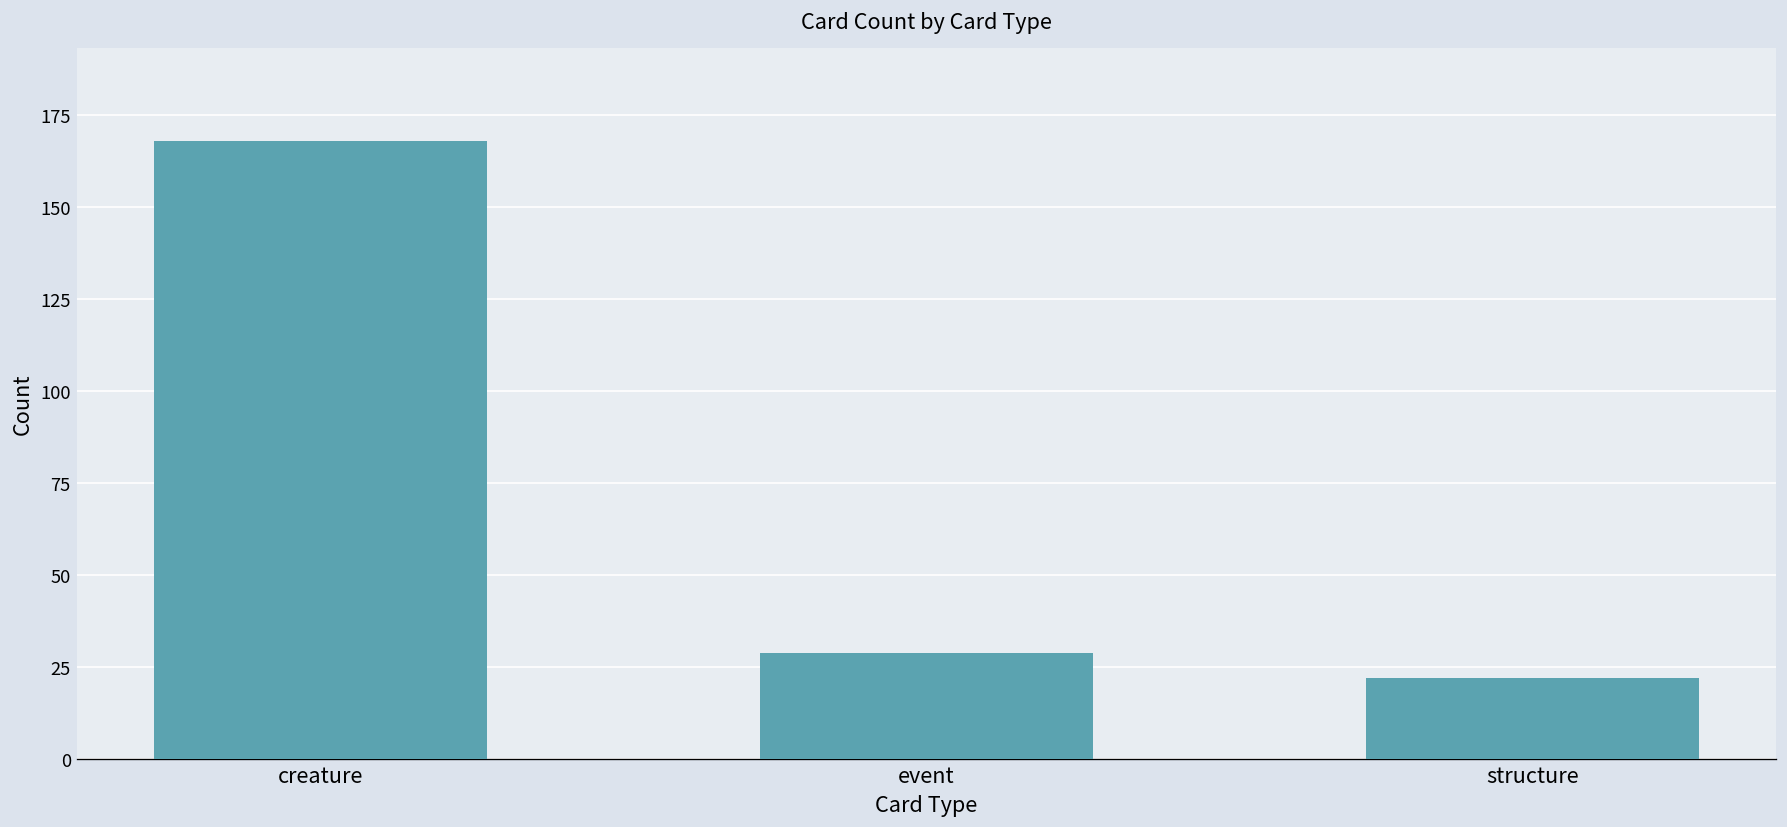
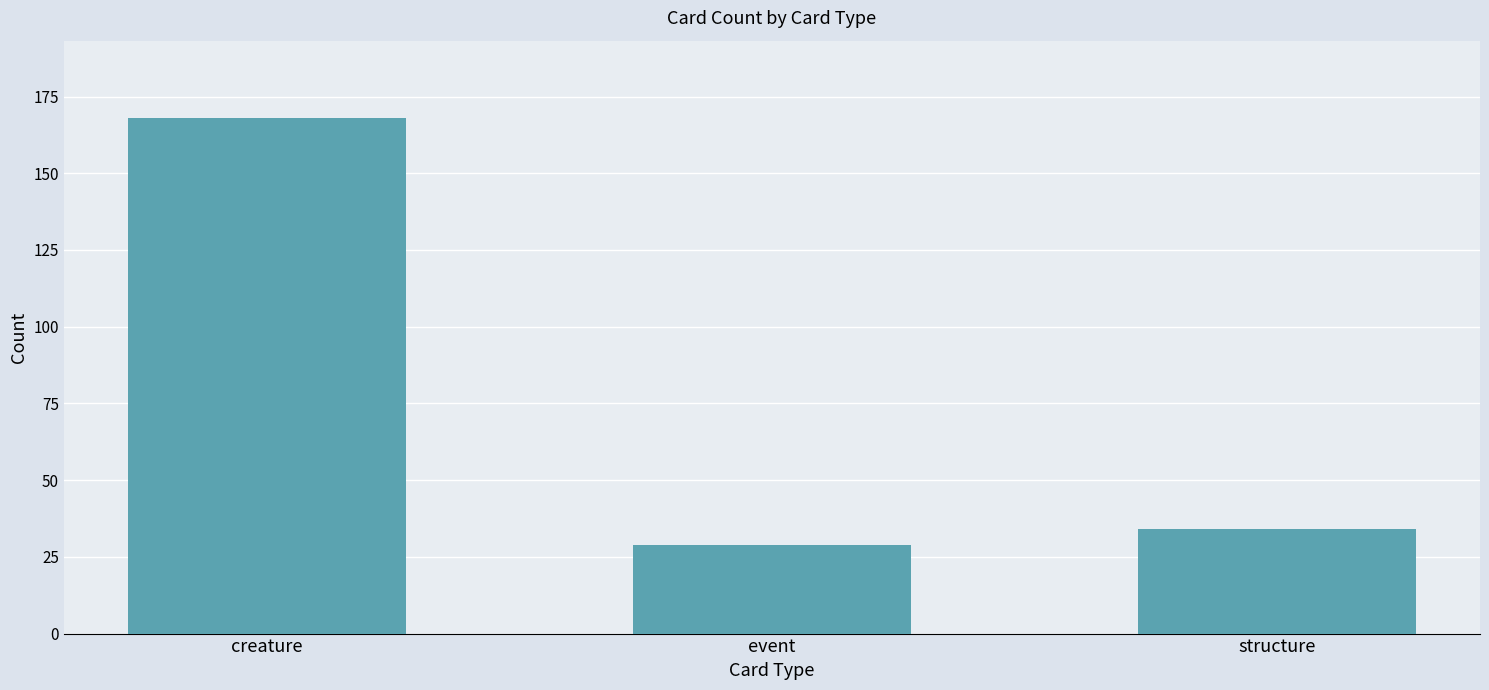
  {
    "creature": 168,
    "event": 29,
-   "structure": 22
+   "structure": 34
  }
